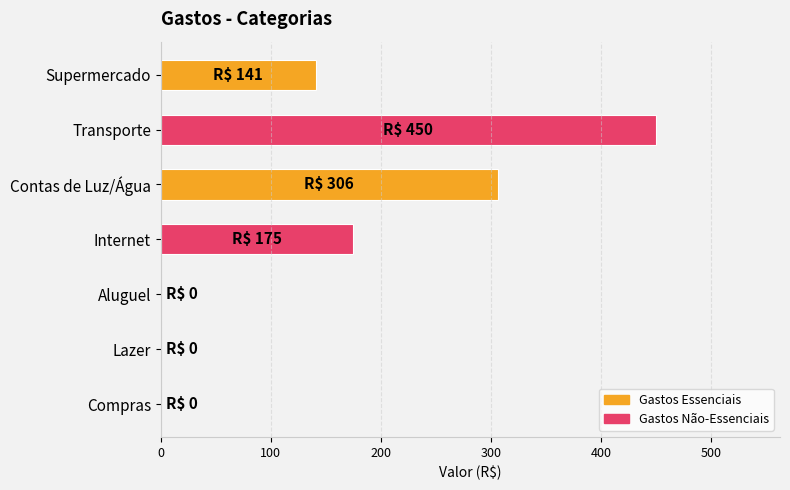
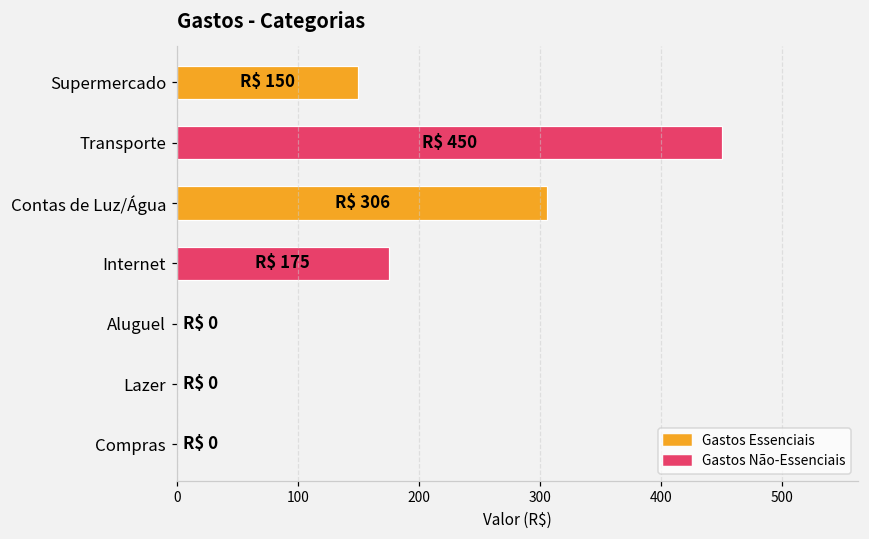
  {
-   "Supermercado": 141,
+   "Supermercado": 150,
    "Transporte": 450,
    "Contas de Luz/Água": 306,
    "Internet": 175,
    "Aluguel": 0,
    "Lazer": 0,
    "Compras": 0
  }
